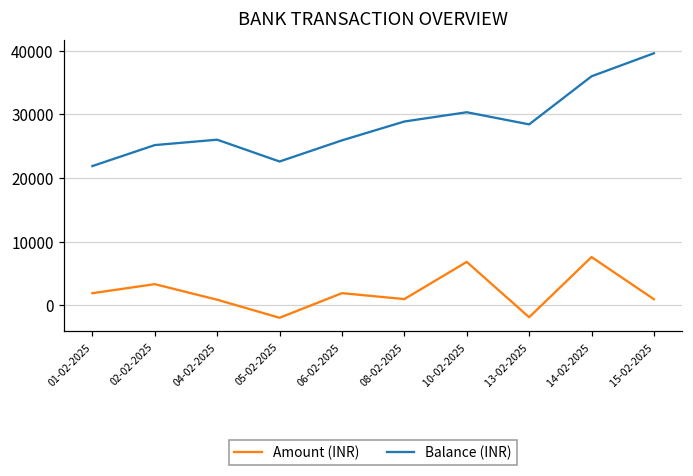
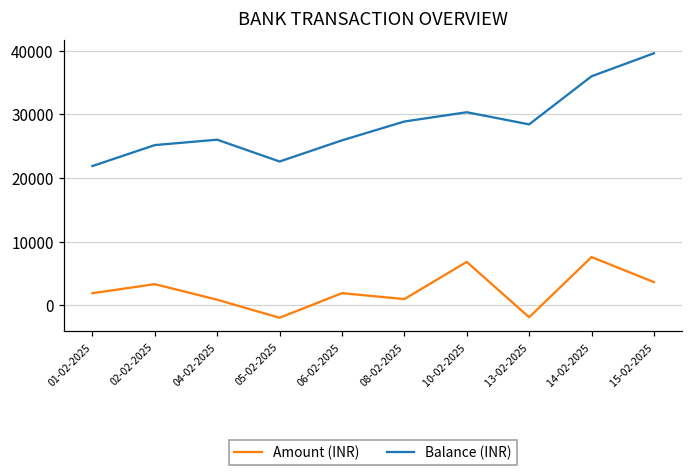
  {
    "Amount (INR)": {
      "01-02-2025": 2000,
      "02-02-2025": 3000,
      "04-02-2025": 1000,
      "05-02-2025": -2000,
      "06-02-2025": 2000,
      "08-02-2025": 1000,
      "10-02-2025": 7000,
      "13-02-2025": -2000,
      "14-02-2025": 8000,
-     "15-02-2025": 1000
+     "15-02-2025": 4000
    },
    "Balance (INR)": {
      "01-02-2025": 22000,
      "02-02-2025": 25000,
      "04-02-2025": 26000,
      "05-02-2025": 23000,
      "06-02-2025": 26000,
      "08-02-2025": 29000,
      "10-02-2025": 30000,
      "13-02-2025": 28000,
      "14-02-2025": 36000,
      "15-02-2025": 40000
    }
  }
